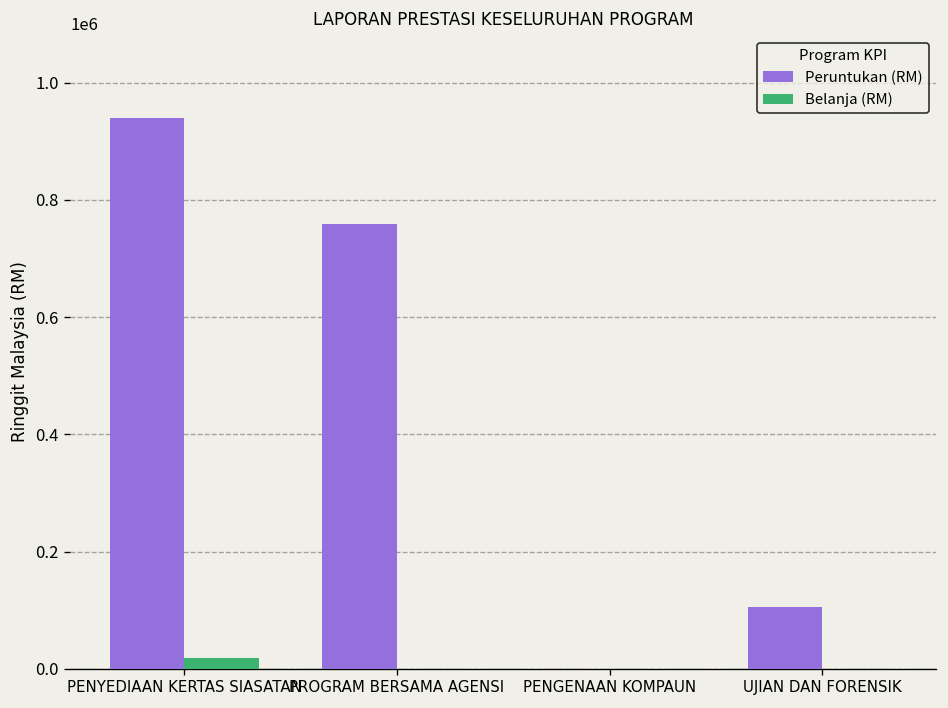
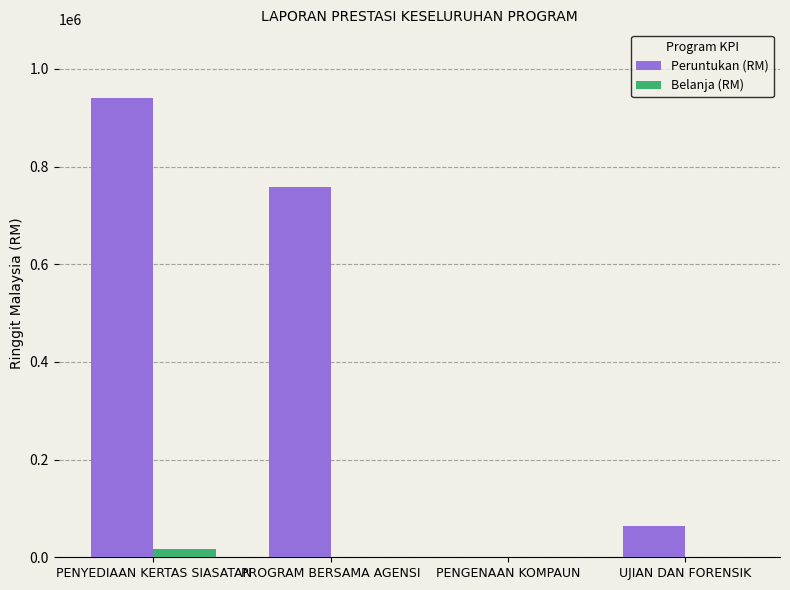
  {
    "Peruntukan (RM)": {
      "PENYEDIAAN KERTAS SIASATAN": 940000,
      "PROGRAM BERSAMA AGENSI": 760000,
      "PENGENAAN KOMPAUN": 0,
-     "UJIAN DAN FORENSIK": 100000
+     "UJIAN DAN FORENSIK": 60000
    },
    "Belanja (RM)": {
      "PENYEDIAAN KERTAS SIASATAN": 20000,
      "PROGRAM BERSAMA AGENSI": 0,
      "PENGENAAN KOMPAUN": 0,
      "UJIAN DAN FORENSIK": 0
    }
  }
